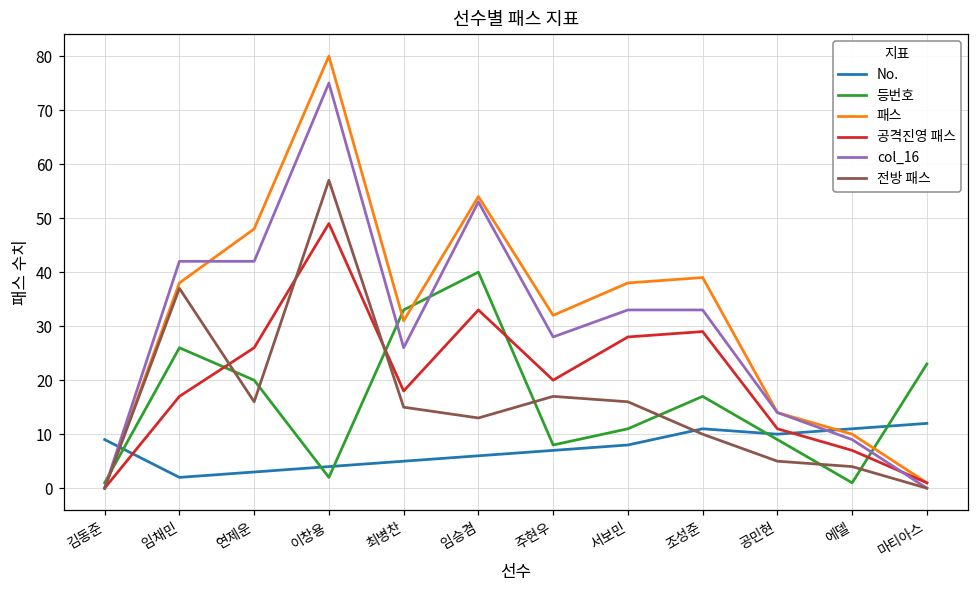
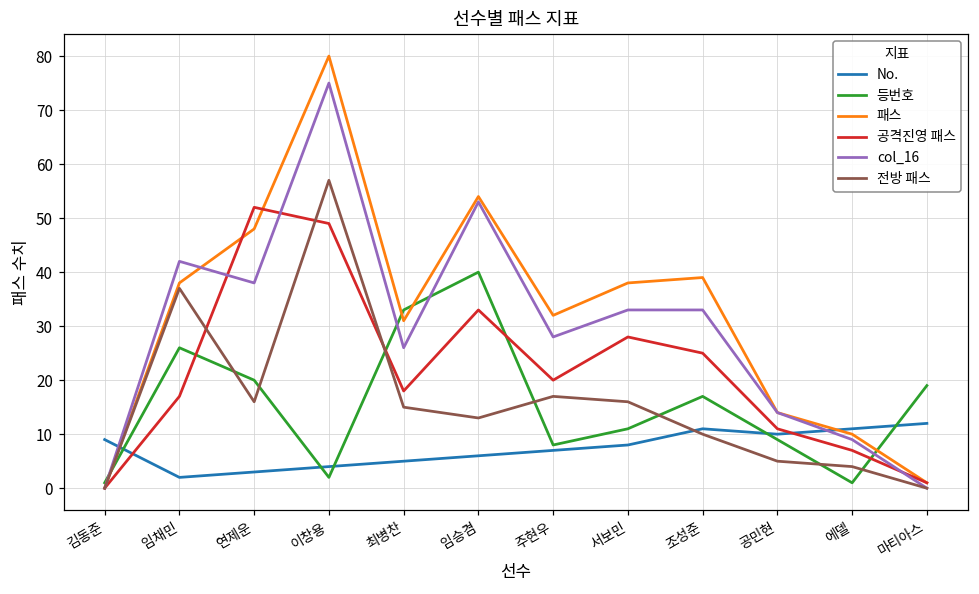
  {
    "No.": {
      "김동준": 9,
      "임채민": 2,
      "연제운": 3,
      "이창용": 4,
      "최병찬": 5,
      "임승겸": 6,
      "주현우": 7,
      "서보민": 8,
      "조성준": 11,
      "공민현": 10,
      "에델": 11,
      "마티아스": 12
    },
    "등번호": {
      "김동준": 1,
      "임채민": 26,
      "연제운": 20,
      "이창용": 2,
      "최병찬": 33,
      "임승겸": 40,
      "주현우": 8,
      "서보민": 11,
      "조성준": 17,
      "공민현": 9,
      "에델": 1,
-     "마티아스": 23
+     "마티아스": 19
    },
    "패스": {
      "임채민": 38,
      "연제운": 48,
      "이창용": 80,
      "최병찬": 31,
      "임승겸": 54,
      "주현우": 32,
      "서보민": 38,
      "조성준": 39,
      "에델": 10
    },
    "공격진영 패스": {
      "임채민": 17,
-     "연제운": 26,
+     "연제운": 52,
      "이창용": 49,
      "최병찬": 18,
      "임승겸": 33,
      "주현우": 20,
      "서보민": 28,
-     "조성준": 29,
+     "조성준": 25,
      "공민현": 11,
      "에델": 7
    },
    "col_16": {
      "임채민": 42,
-     "연제운": 42,
+     "연제운": 38,
      "이창용": 75,
      "최병찬": 26,
      "임승겸": 53,
      "주현우": 28,
      "서보민": 33,
      "조성준": 33,
      "에델": 9
    },
    "전방 패스": {
      "임채민": 37,
      "연제운": 16,
      "이창용": 57,
      "최병찬": 15,
      "임승겸": 13,
      "주현우": 17,
      "서보민": 16,
      "조성준": 10,
      "공민현": 5,
      "에델": 4
    }
  }
